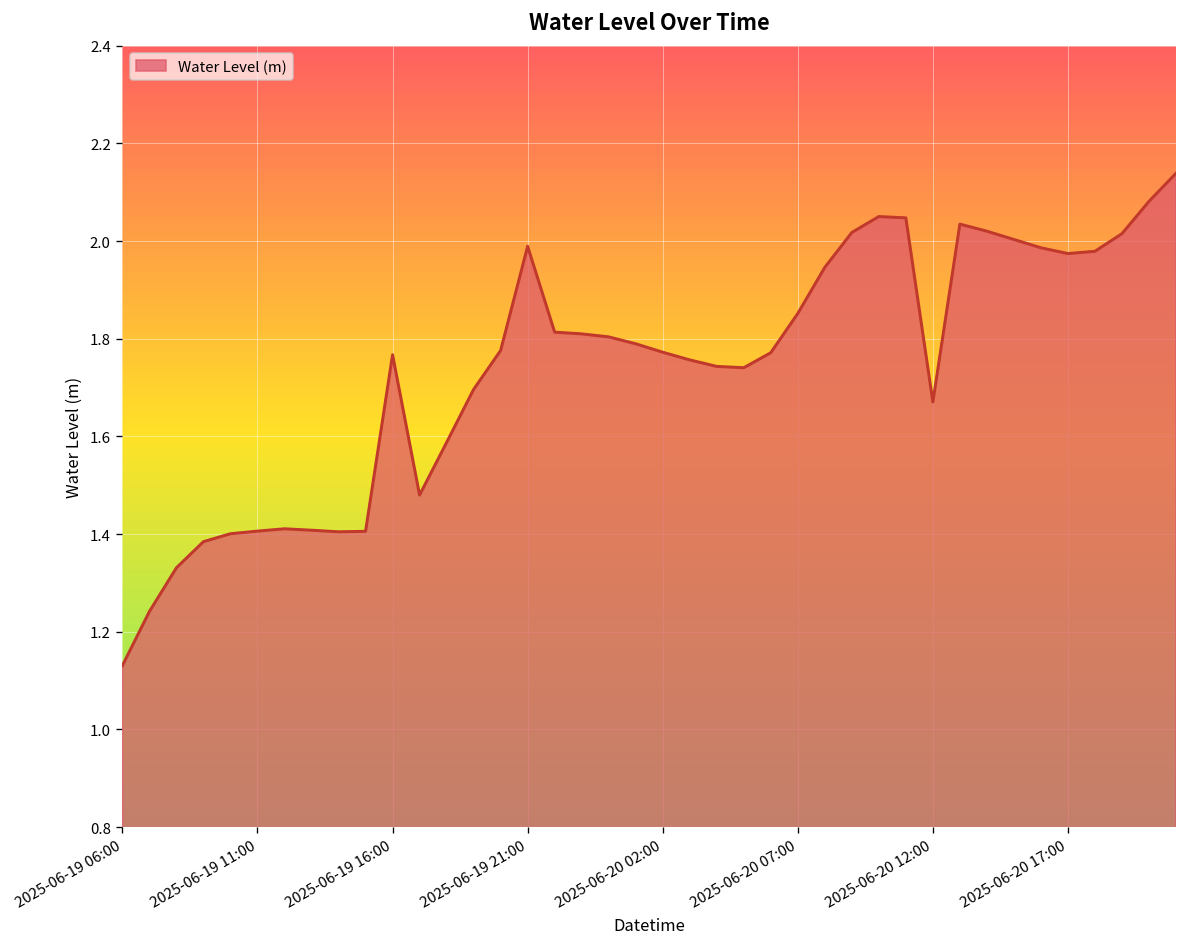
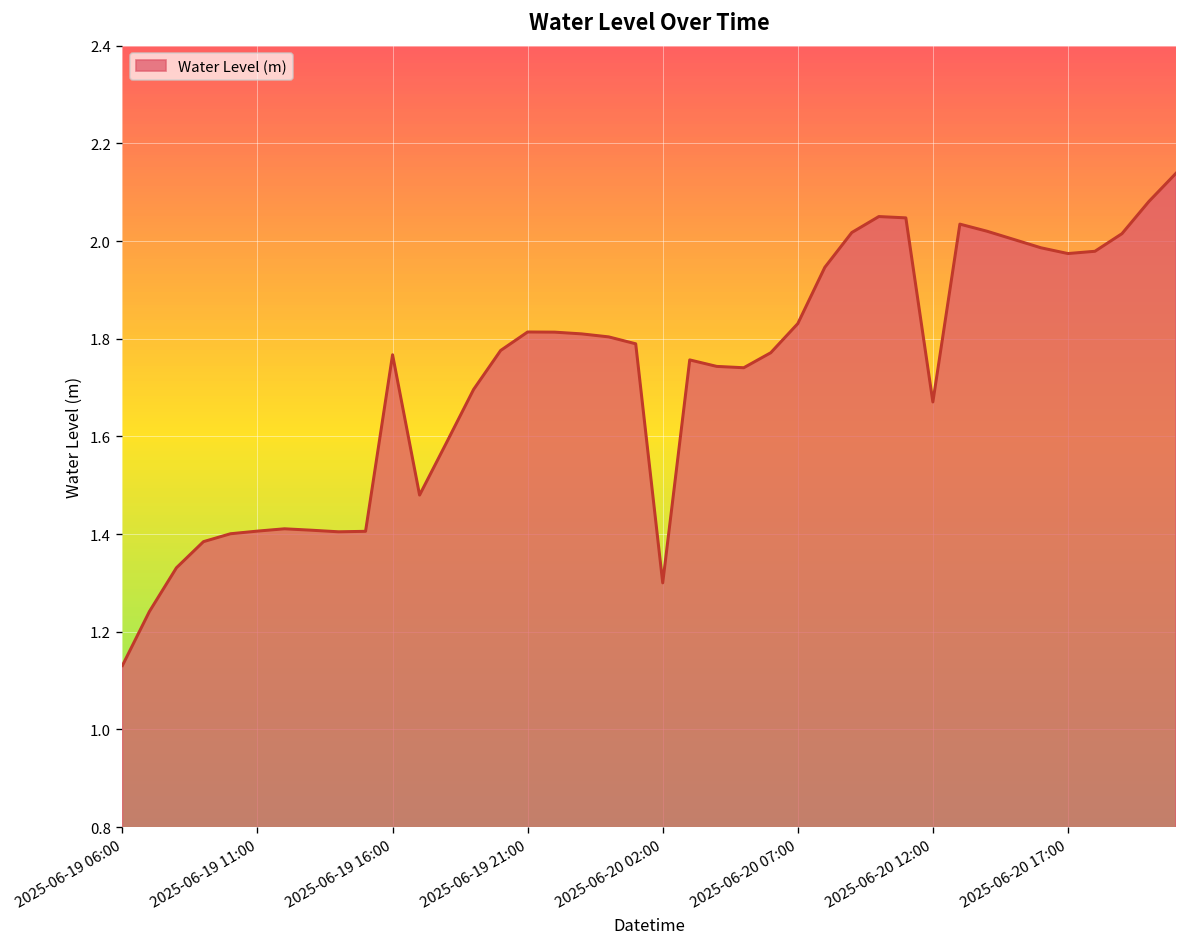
  {
    "2025-06-19 06:00": 1.13,
    "2025-06-19 11:00": 1.41,
    "2025-06-19 16:00": 1.77,
-   "2025-06-19 21:00": 1.99,
-   "2025-06-20 02:00": 1.77,
-   "2025-06-20 07:00": 1.85,
+   "2025-06-19 21:00": 1.81,
+   "2025-06-20 02:00": 1.30,
+   "2025-06-20 07:00": 1.83,
    "2025-06-20 12:00": 1.67,
    "2025-06-20 17:00": 1.97
  }
